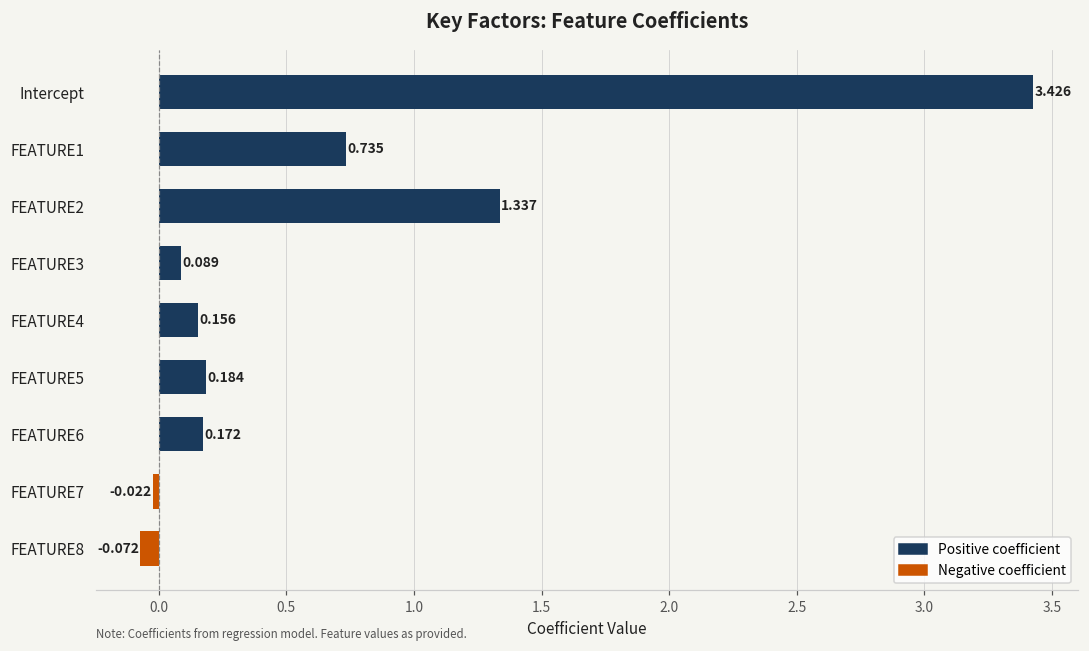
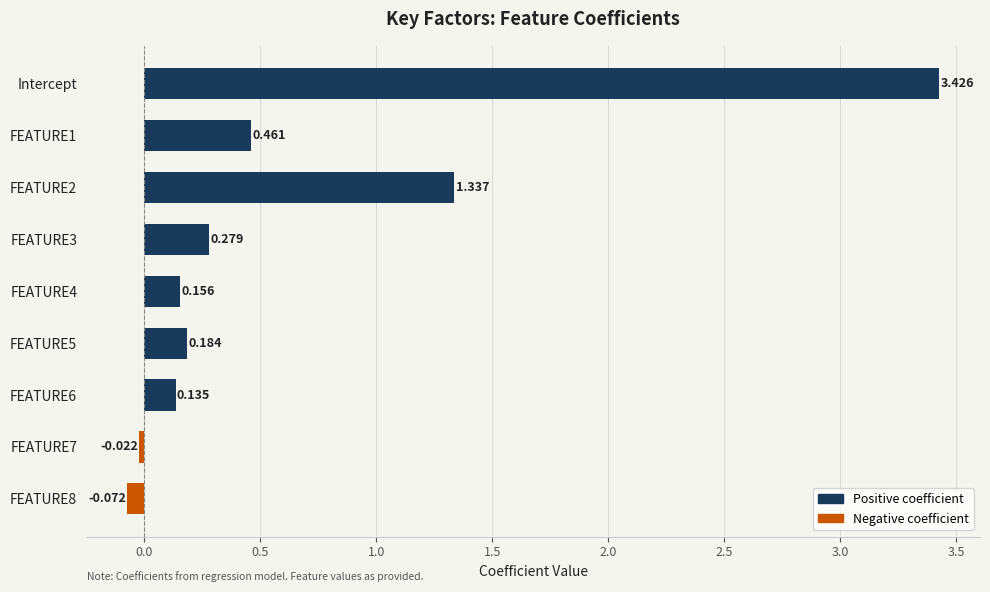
  {
    "Intercept": 3.426,
-   "FEATURE1": 0.735,
+   "FEATURE1": 0.461,
    "FEATURE2": 1.337,
-   "FEATURE3": 0.089,
+   "FEATURE3": 0.279,
    "FEATURE4": 0.156,
    "FEATURE5": 0.184,
-   "FEATURE6": 0.172,
+   "FEATURE6": 0.135,
    "FEATURE7": -0.022,
    "FEATURE8": -0.072
  }
